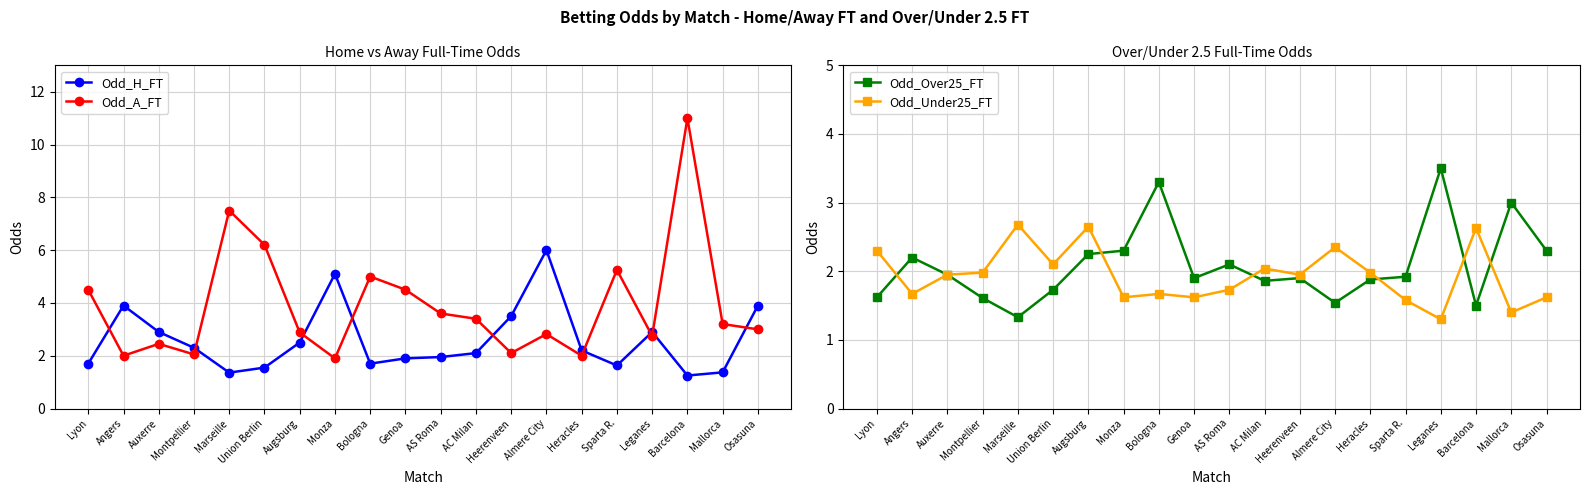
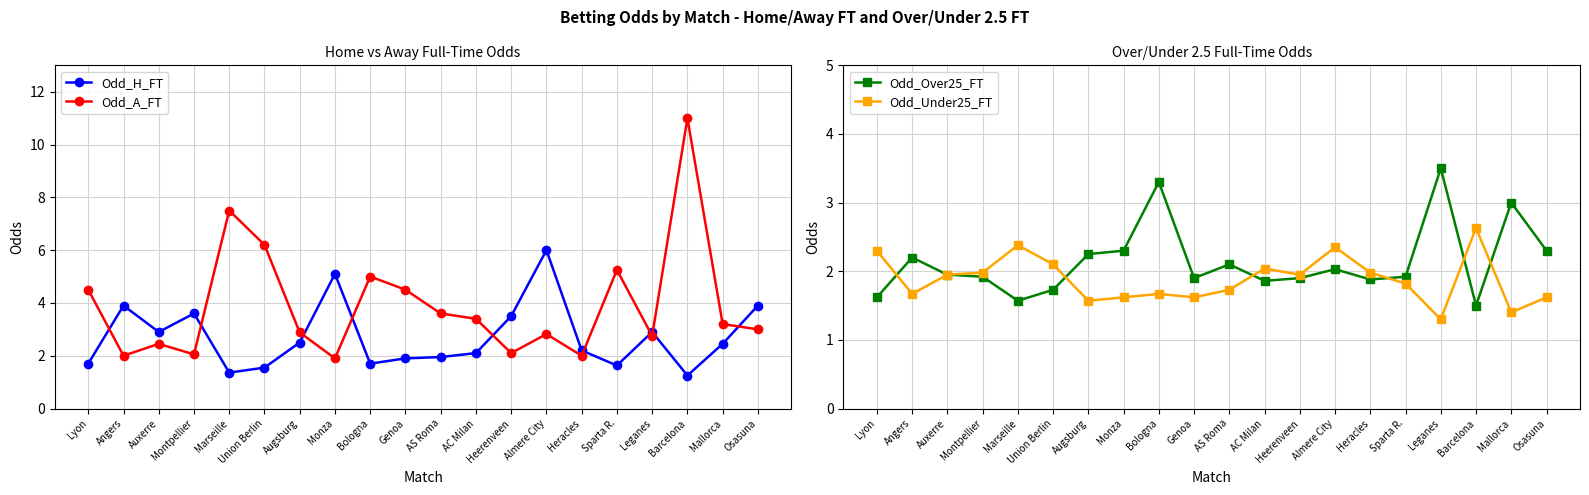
  {
    "Home vs Away Full-Time Odds": {
      "Odd_H_FT": {
        "Lyon": 1.7,
        "Angers": 3.9,
        "Auxerre": 2.9,
-       "Montpellier": 2.3,
+       "Montpellier": 3.6,
        "Marseille": 1.4,
        "Union Berlin": 1.6,
        "Augsburg": 2.5,
        "Monza": 5.1,
        "Bologna": 1.7,
        "Genoa": 1.9,
        "AS Roma": 2.0,
        "AC Milan": 2.1,
        "Heerenveen": 3.5,
        "Almere City": 6.0,
        "Heracles": 2.2,
        "Sparta R.": 1.6,
        "Leganes": 2.9,
        "Barcelona": 1.3,
-       "Mallorca": 1.4,
+       "Mallorca": 2.5,
        "Osasuna": 3.9
      },
      "Odd_A_FT": {
        "Lyon": 4.5,
        "Angers": 2.0,
        "Auxerre": 2.5,
        "Montpellier": 2.1,
        "Marseille": 7.5,
        "Union Berlin": 6.2,
        "Augsburg": 2.9,
        "Monza": 1.9,
        "Bologna": 5.0,
        "Genoa": 4.5,
        "AS Roma": 3.6,
        "AC Milan": 3.4,
        "Heerenveen": 2.1,
        "Almere City": 2.8,
        "Heracles": 2.0,
        "Sparta R.": 5.3,
        "Leganes": 2.8,
        "Barcelona": 11.0,
        "Mallorca": 3.2,
        "Osasuna": 3.0
      }
    },
    "Over/Under 2.5 Full-Time Odds": {
      "Odd_Over25_FT": {
        "Lyon": 1.6,
        "Angers": 2.2,
-       "Montpellier": 1.6,
-       "Marseille": 1.3,
+       "Montpellier": 1.9,
+       "Marseille": 1.6,
        "Union Berlin": 1.7,
        "Augsburg": 2.3,
        "Monza": 2.3,
        "Bologna": 3.3,
        "Genoa": 1.9,
        "AS Roma": 2.1,
        "AC Milan": 1.9,
        "Heerenveen": 1.9,
-       "Almere City": 1.5,
+       "Almere City": 2.0,
        "Heracles": 1.9,
        "Sparta R.": 1.9,
        "Leganes": 3.5,
        "Barcelona": 1.5,
        "Mallorca": 3.0,
        "Osasuna": 2.3
      },
      "Odd_Under25_FT": {
        "Lyon": 2.3,
        "Angers": 1.7,
        "Montpellier": 2.0,
-       "Marseille": 2.7,
+       "Marseille": 2.4,
        "Union Berlin": 2.1,
-       "Augsburg": 2.7,
+       "Augsburg": 1.6,
        "Monza": 1.6,
        "Bologna": 1.7,
        "Genoa": 1.6,
        "AS Roma": 1.7,
        "AC Milan": 2.0,
        "Heerenveen": 2.0,
        "Almere City": 2.4,
        "Heracles": 2.0,
-       "Sparta R.": 1.6,
+       "Sparta R.": 1.8,
        "Leganes": 1.3,
        "Barcelona": 2.6,
        "Mallorca": 1.4,
        "Osasuna": 1.6
      }
    }
  }
